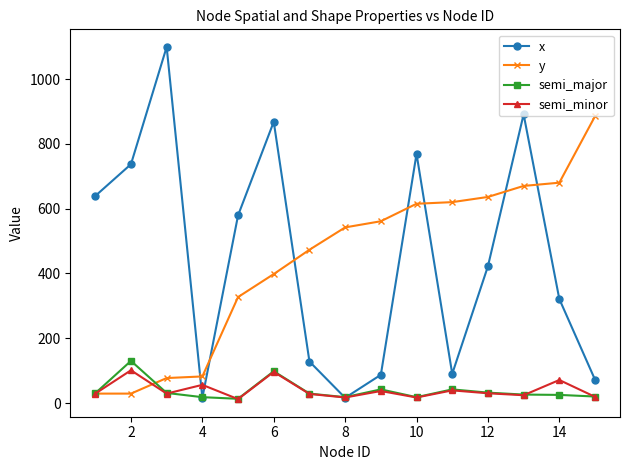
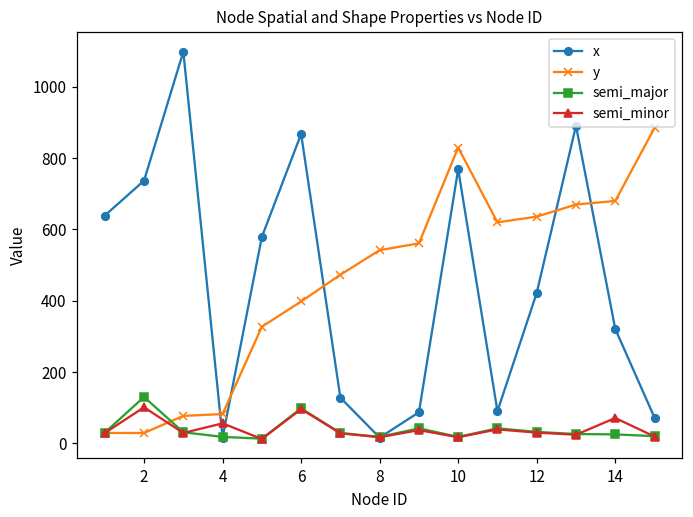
  {
    "x": {
      "2": 740,
      "6": 870,
      "10": 770,
      "12": 420,
      "14": 320
    },
    "y": {
      "2": 30,
      "4": 80,
      "6": 400,
      "8": 540,
-     "10": 620,
+     "10": 830,
      "12": 640,
      "14": 680
    },
    "semi_major": {
      "2": 130,
      "14": 30
    },
    "semi_minor": {
      "2": 100,
      "4": 60,
      "14": 70
    }
  }
